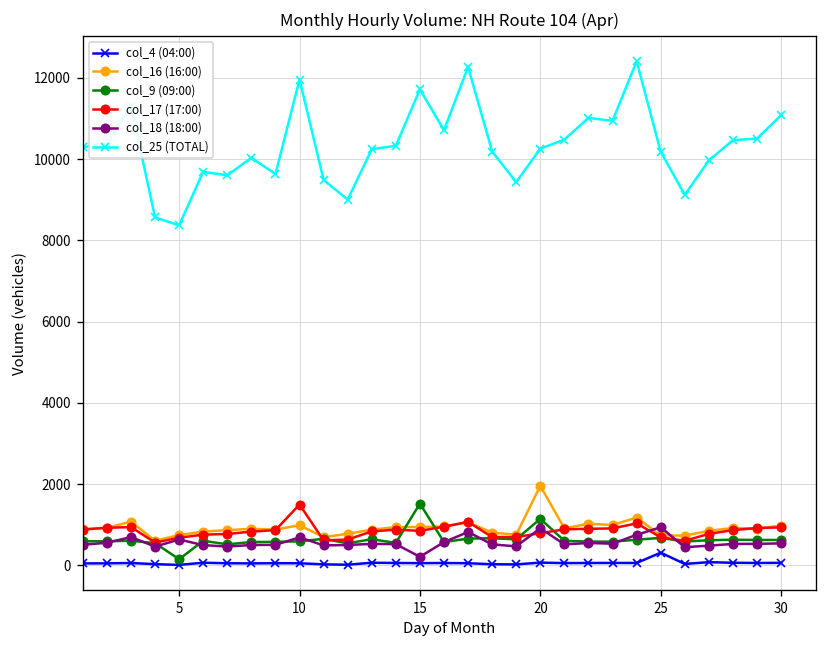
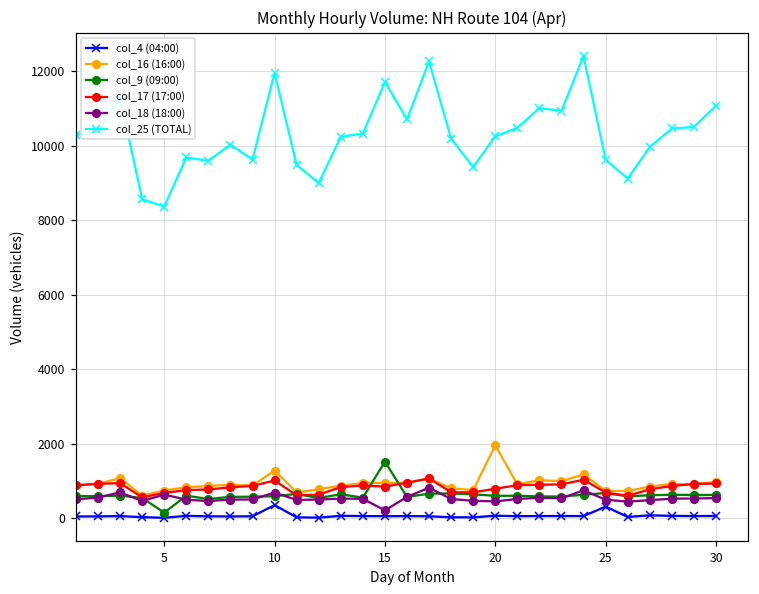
  {
    "col_4 (04:00)": {
      "5": 0,
-     "10": 100,
+     "10": 400,
      "15": 100,
      "20": 100,
      "25": 300,
      "30": 100
    },
    "col_16 (16:00)": {
-     "10": 1000,
+     "10": 1300,
      "15": 900,
      "20": 2000
    },
    "col_9 (09:00)": {
      "5": 200,
      "10": 600,
      "15": 1500,
-     "20": 1100,
+     "20": 600,
      "30": 600
    },
    "col_17 (17:00)": {
-     "10": 1500,
+     "10": 1000,
      "15": 800,
      "20": 800
    },
    "col_18 (18:00)": {
      "10": 700,
      "15": 200,
-     "20": 900,
-     "25": 900,
+     "20": 500,
+     "25": 500,
      "30": 500
    },
    "col_25 (TOTAL)": {
      "5": 8400,
      "10": 12000,
      "15": 11700,
      "20": 10300,
-     "25": 10200,
+     "25": 9600,
      "30": 11100
    }
  }
